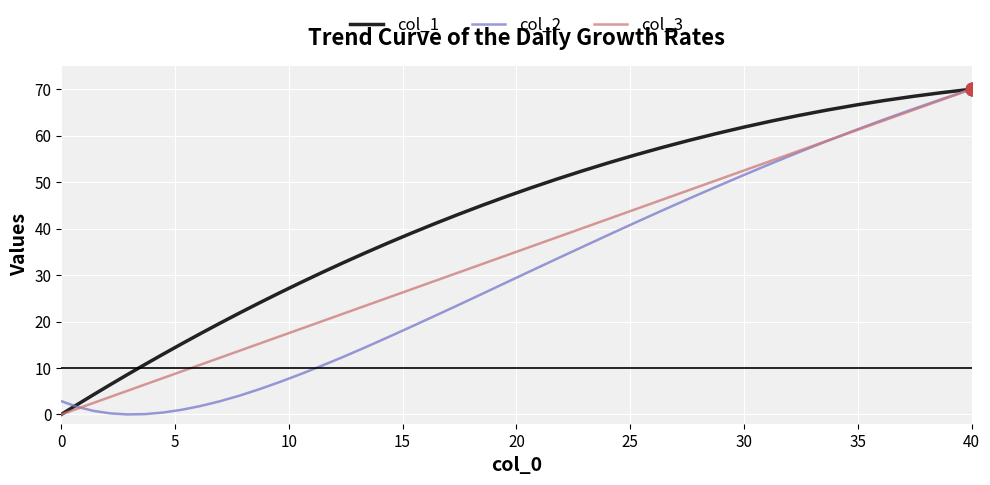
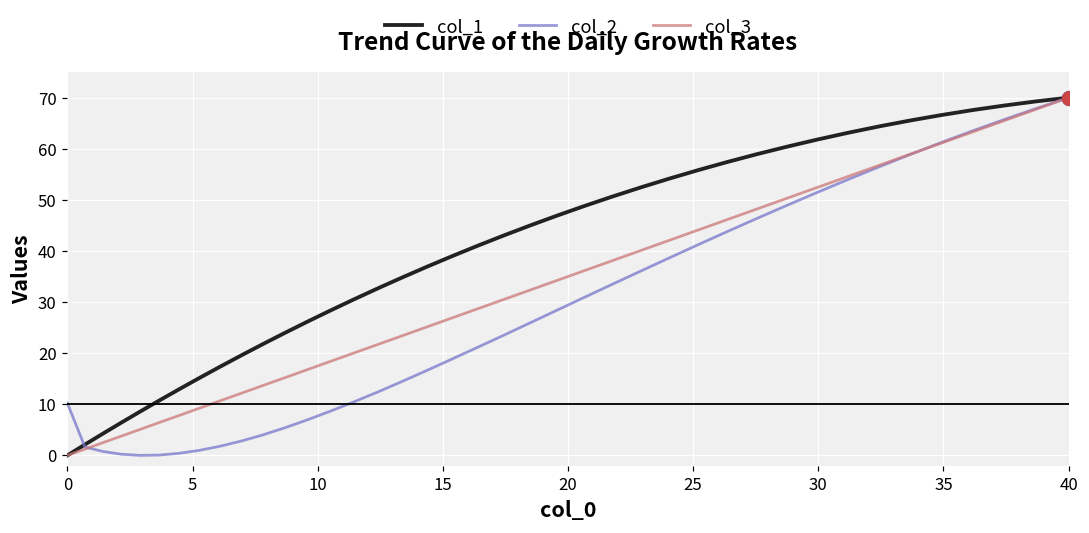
  {
    "col_2": {
-     "0": 3
+     "0": 10
    }
  }
